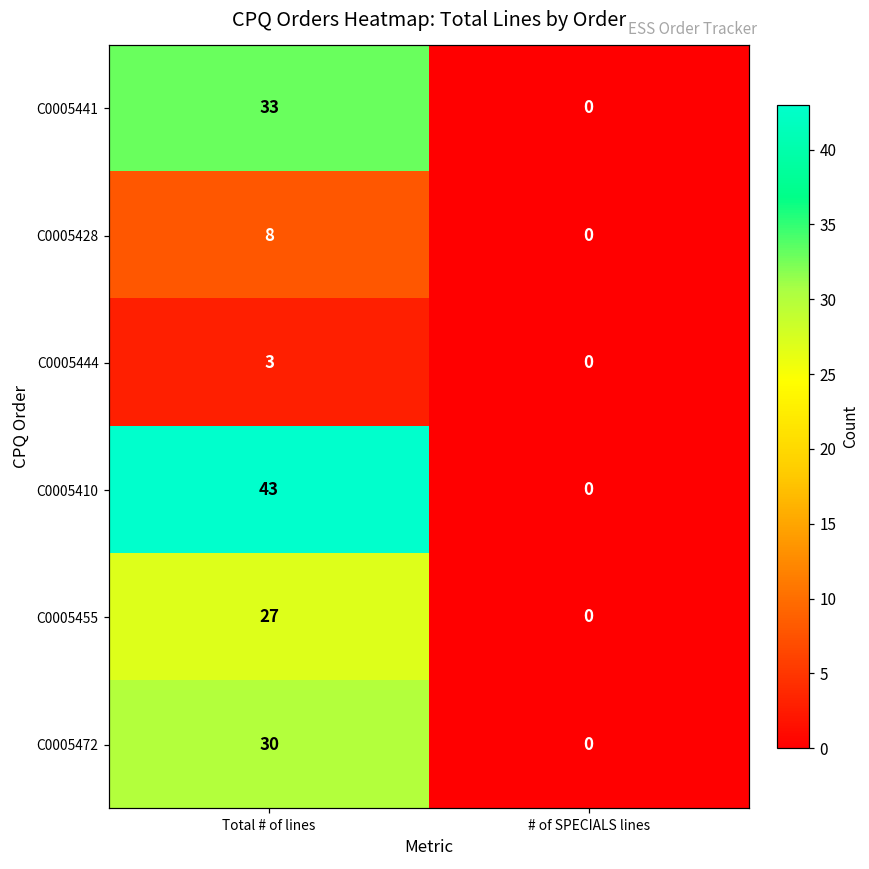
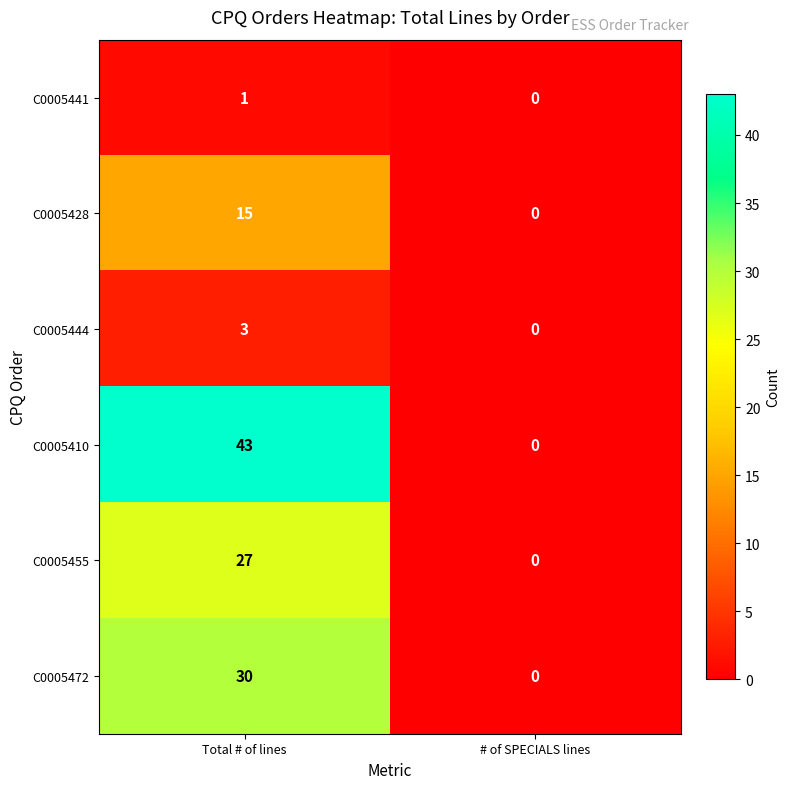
  {
    "C0005441": {
-     "Total # of lines": 33,
+     "Total # of lines": 1,
      "# of SPECIALS lines": 0
    },
    "C0005428": {
-     "Total # of lines": 8,
+     "Total # of lines": 15,
      "# of SPECIALS lines": 0
    },
    "C0005444": {
      "Total # of lines": 3,
      "# of SPECIALS lines": 0
    },
    "C0005410": {
      "Total # of lines": 43,
      "# of SPECIALS lines": 0
    },
    "C0005455": {
      "Total # of lines": 27,
      "# of SPECIALS lines": 0
    },
    "C0005472": {
      "Total # of lines": 30,
      "# of SPECIALS lines": 0
    }
  }
